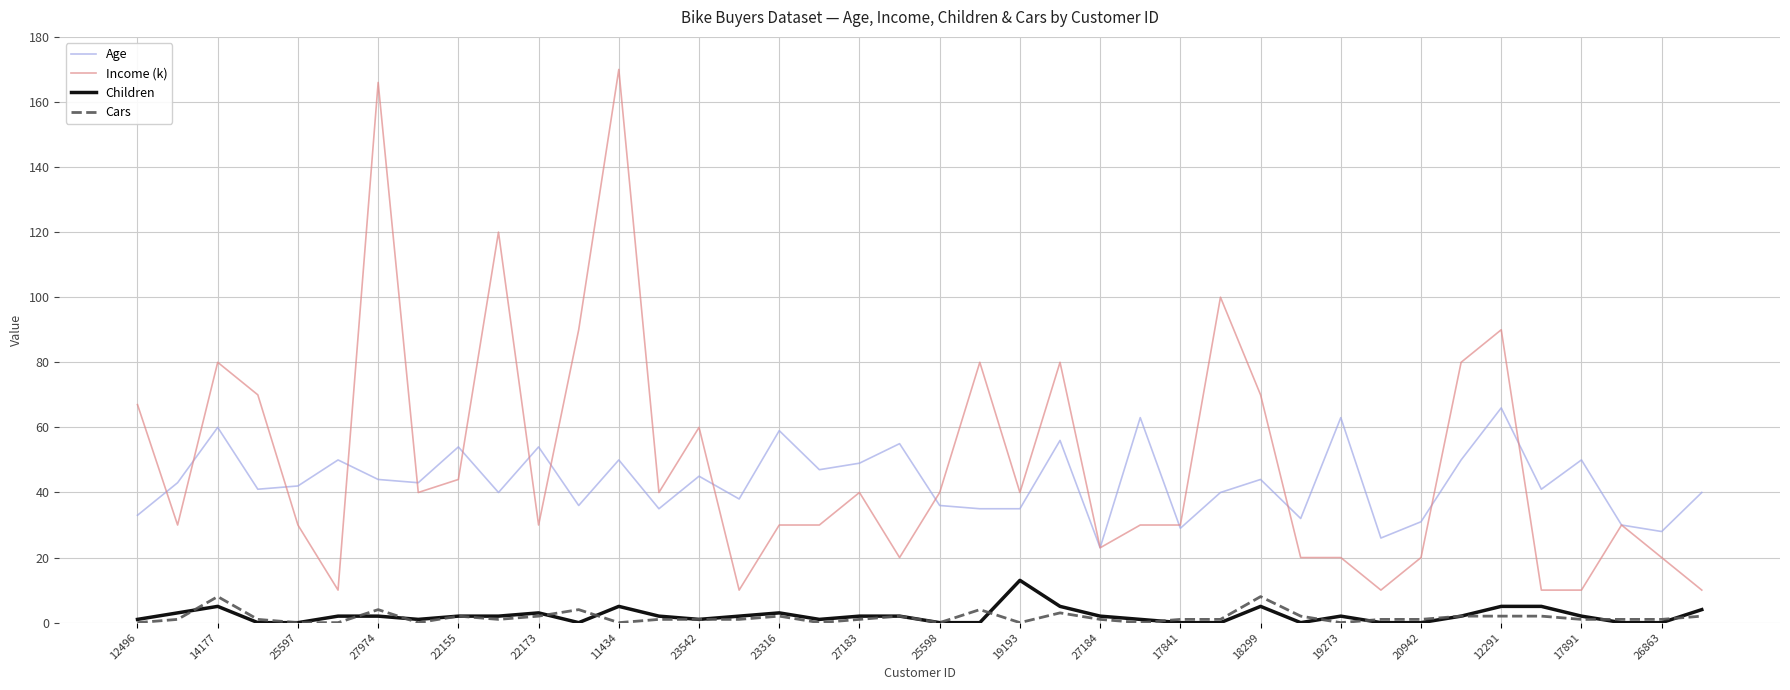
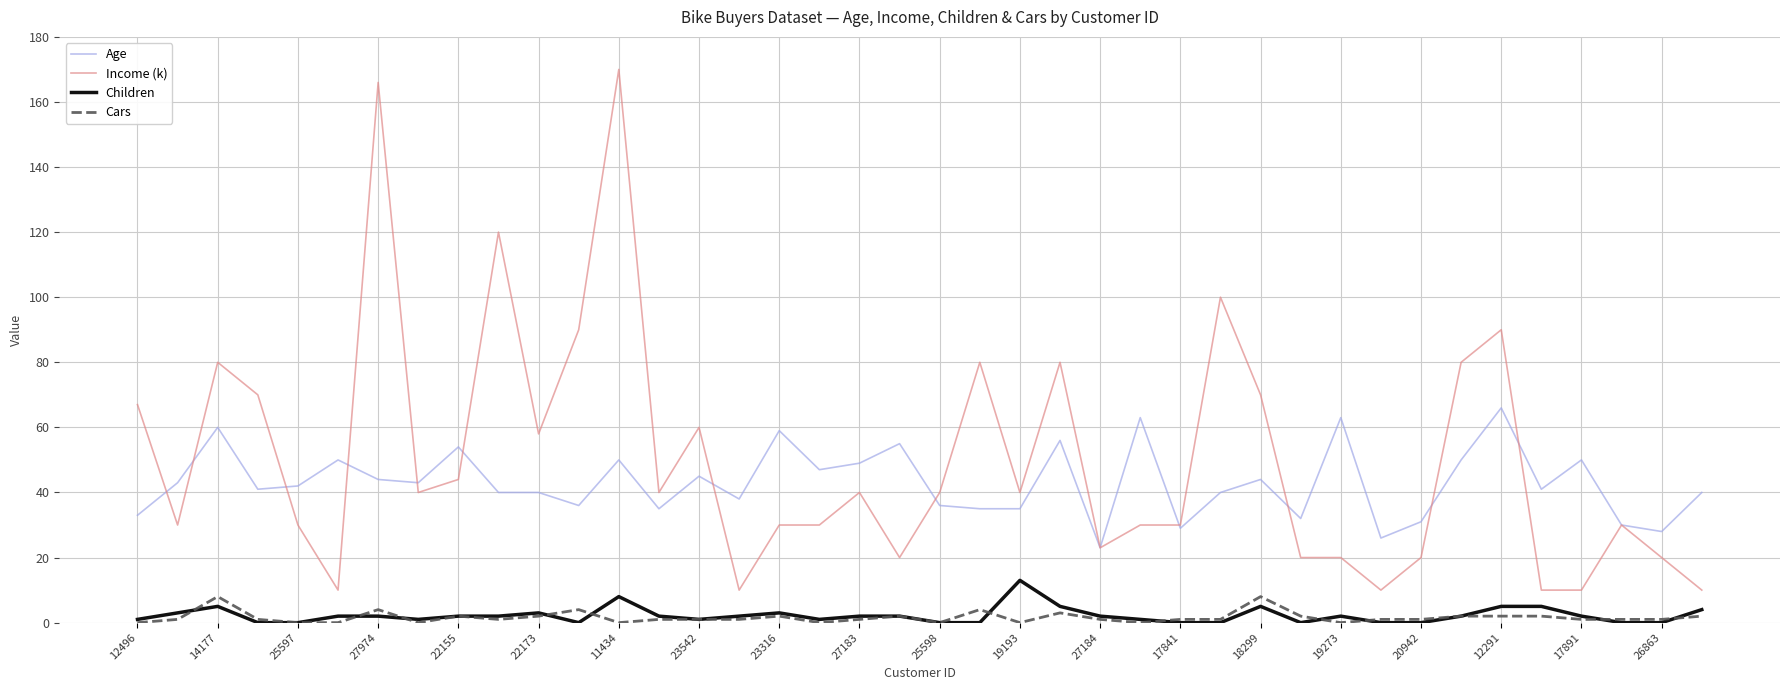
  {
    "Age": {
      "12496": 33,
      "14177": 60,
      "25597": 42,
      "27974": 44,
      "22155": 54,
-     "22173": 54,
+     "22173": 40,
      "11434": 50,
      "23542": 45,
      "23316": 59,
      "27183": 49,
      "25598": 36,
      "19193": 35,
      "17841": 29,
      "18299": 44,
      "19273": 63,
      "20942": 31,
      "12291": 66,
      "17891": 50,
      "26863": 28
    },
    "Income (k)": {
      "12496": 67,
      "14177": 80,
      "25597": 30,
      "27974": 166,
      "22155": 44,
-     "22173": 30,
+     "22173": 58,
      "11434": 170,
      "23542": 60,
      "23316": 30,
      "27183": 40,
      "25598": 40,
      "19193": 40,
      "17841": 30,
      "18299": 70,
      "19273": 20,
      "20942": 20,
      "12291": 90,
      "17891": 10,
      "26863": 20
    },
    "Children": {
      "12496": 1,
      "14177": 5,
      "27974": 2,
      "22173": 3,
-     "11434": 5,
+     "11434": 8,
      "23316": 3,
      "27183": 2,
      "19193": 13,
      "27184": 2,
      "17841": 0,
      "18299": 5,
      "19273": 2,
      "20942": 0,
      "12291": 5,
      "17891": 2,
      "26863": 0
    },
    "Cars": {
      "12496": 0,
      "14177": 8,
      "27974": 4,
      "22173": 2,
      "11434": 0,
      "23316": 2,
      "27183": 1,
      "19193": 0,
      "27184": 1,
      "17841": 1,
      "18299": 8,
      "19273": 0,
      "20942": 1,
      "12291": 2,
      "17891": 1,
      "26863": 1
    }
  }
